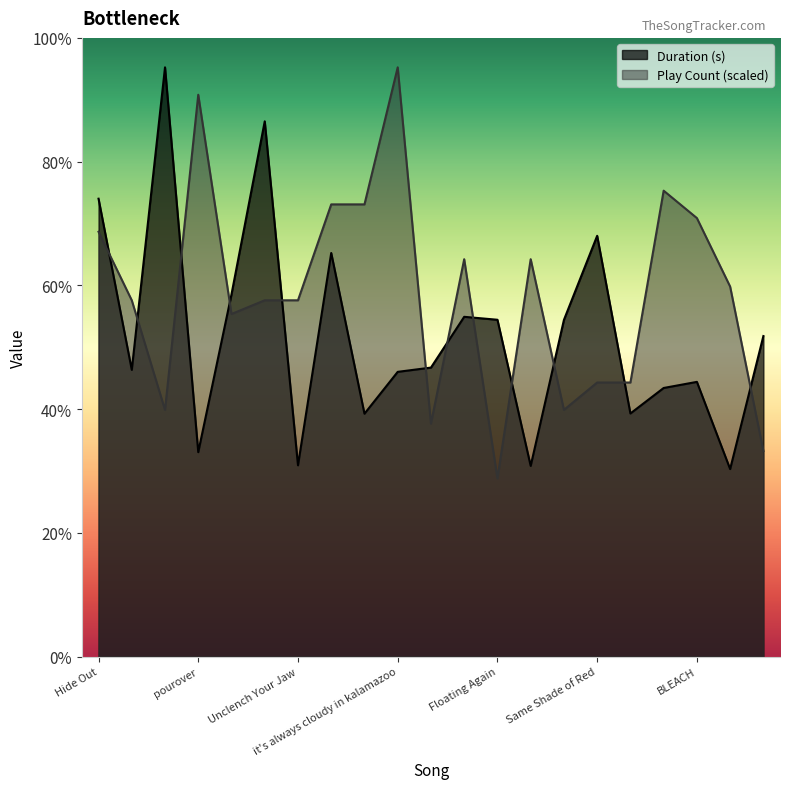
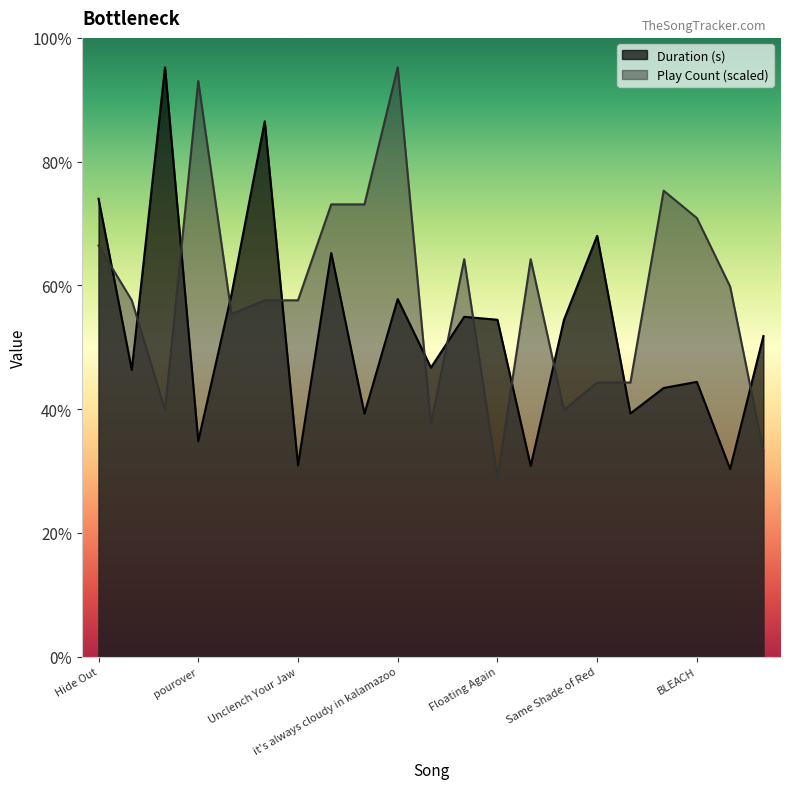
  {
    "Duration (s)": {
      "Hide Out": "74%",
-     "pourover": "33%",
+     "pourover": "35%",
      "Unclench Your Jaw": "31%",
-     "it's always cloudy in kalamazoo": "46%",
+     "it's always cloudy in kalamazoo": "58%",
      "Floating Again": "54%",
      "Same Shade of Red": "68%",
      "BLEACH": "44%"
    },
    "Play Count (scaled)": {
-     "Hide Out": "69%",
-     "pourover": "91%",
+     "Hide Out": "66%",
+     "pourover": "93%",
      "Unclench Your Jaw": "58%",
      "it's always cloudy in kalamazoo": "95%",
      "Floating Again": "29%",
      "Same Shade of Red": "44%",
      "BLEACH": "71%"
    }
  }
